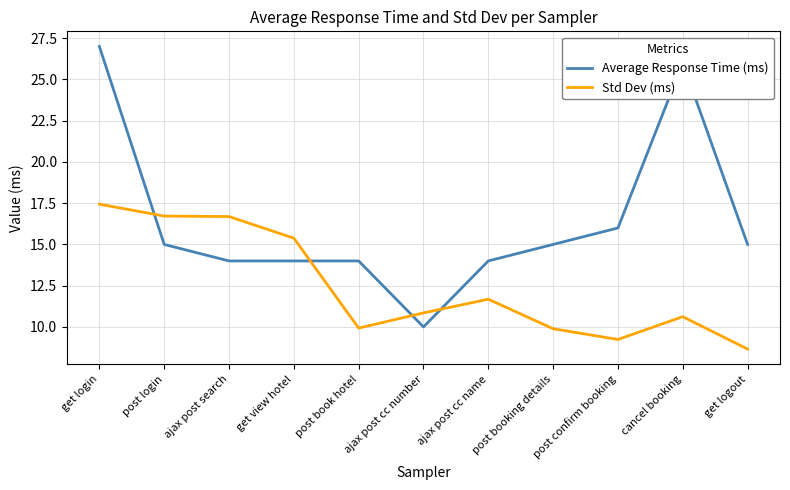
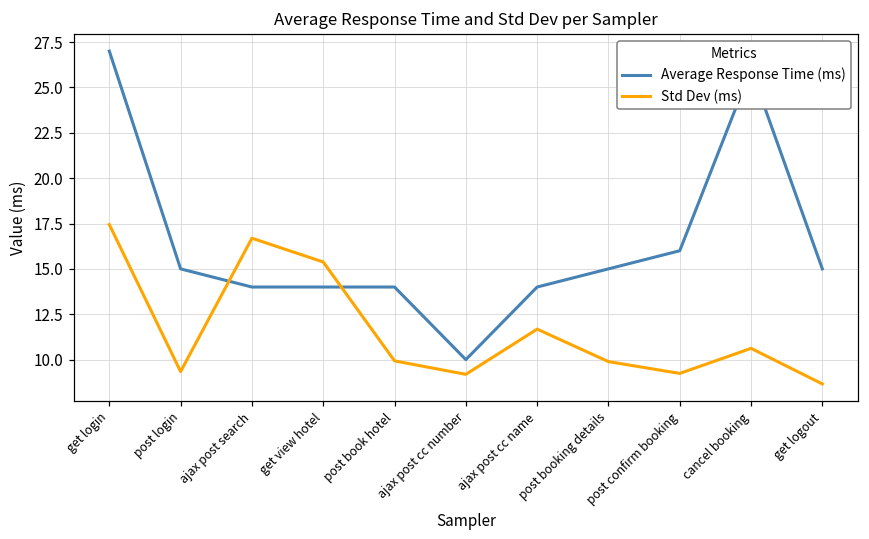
  {
    "Average Response Time (ms)": {
      "get login": 27.0,
      "post login": 15.0,
      "ajax post search": 14.0,
      "get view hotel": 14.0,
      "post book hotel": 14.0,
      "ajax post cc number": 10.0,
      "ajax post cc name": 14.0,
      "post booking details": 15.0,
      "post confirm booking": 16.0,
      "get logout": 15.0
    },
    "Std Dev (ms)": {
      "get login": 17.4,
-     "post login": 16.7,
+     "post login": 9.3,
      "ajax post search": 16.7,
      "get view hotel": 15.4,
      "post book hotel": 9.9,
-     "ajax post cc number": 10.9,
+     "ajax post cc number": 9.2,
      "ajax post cc name": 11.7,
      "post booking details": 9.9,
      "post confirm booking": 9.2,
      "cancel booking": 10.6,
      "get logout": 8.7
    }
  }
